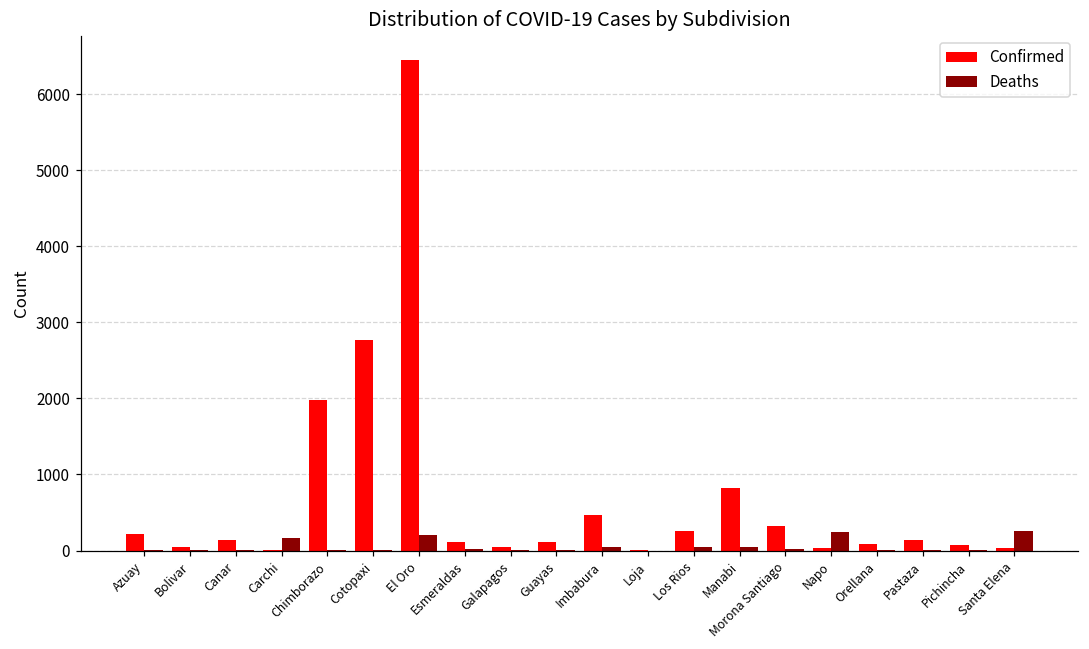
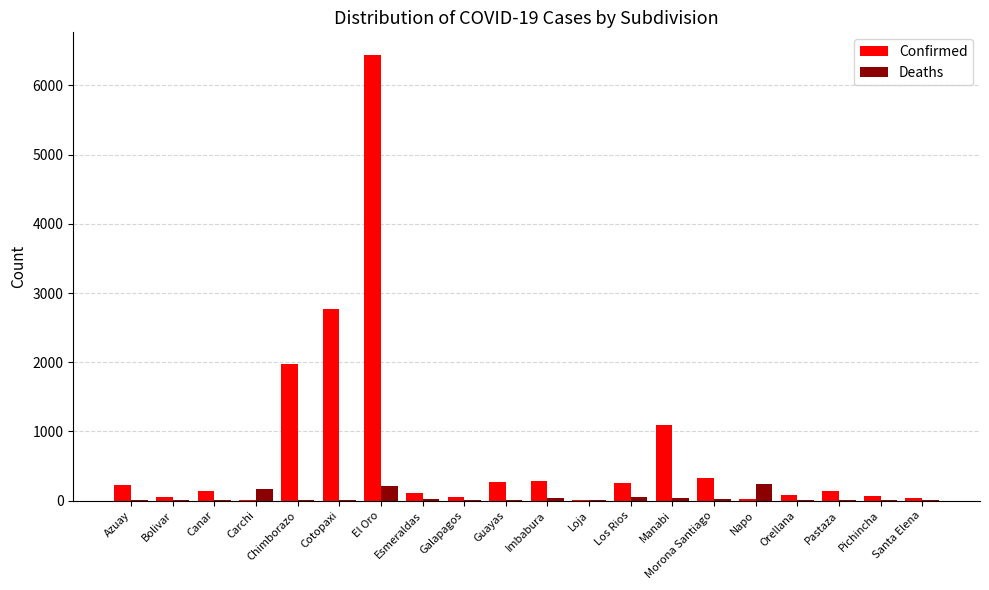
  {
    "Confirmed": {
      "Azuay": 200,
      "Bolivar": 0,
      "Canar": 100,
      "Chimborazo": 2000,
      "Cotopaxi": 2800,
      "El Oro": 6400,
      "Esmeraldas": 100,
      "Galapagos": 0,
-     "Guayas": 100,
-     "Imbabura": 500,
+     "Guayas": 300,
+     "Imbabura": 300,
      "Los Rios": 300,
-     "Manabi": 800,
+     "Manabi": 1100,
      "Morona Santiago": 300,
      "Orellana": 100,
      "Pastaza": 100,
      "Pichincha": 100
    },
    "Deaths": {
      "Carchi": 200,
      "El Oro": 200,
      "Imbabura": 0,
      "Los Rios": 100,
      "Manabi": 0,
      "Napo": 200,
-     "Santa Elena": 300
+     "Santa Elena": 0
    }
  }
